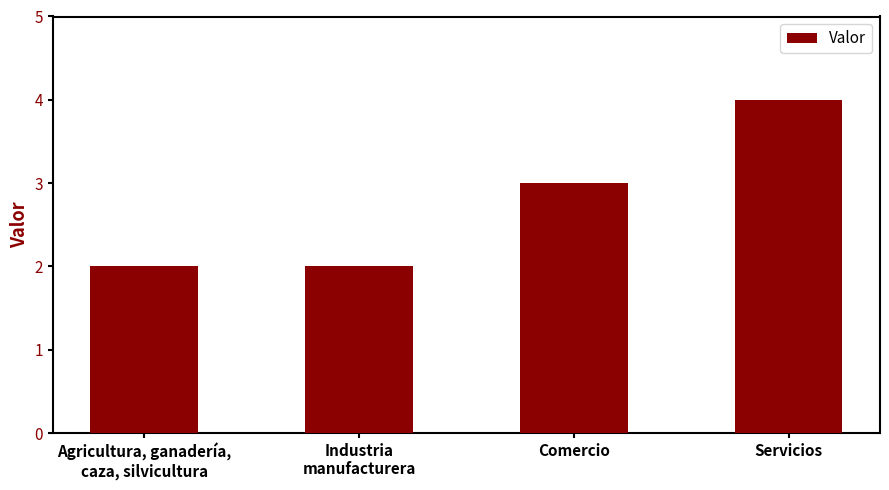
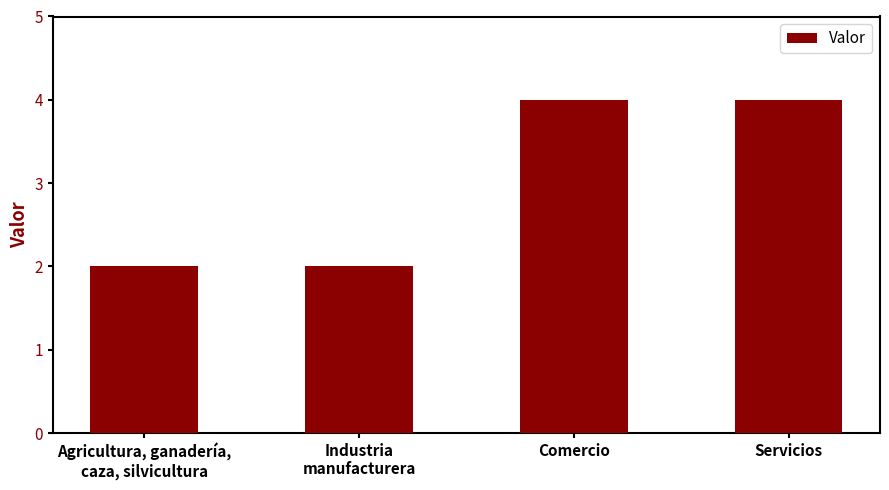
  {
    "Agricultura, ganadería, caza, silvicultura": 2,
    "Industria manufacturera": 2,
-   "Comercio": 3,
+   "Comercio": 4,
    "Servicios": 4
  }
